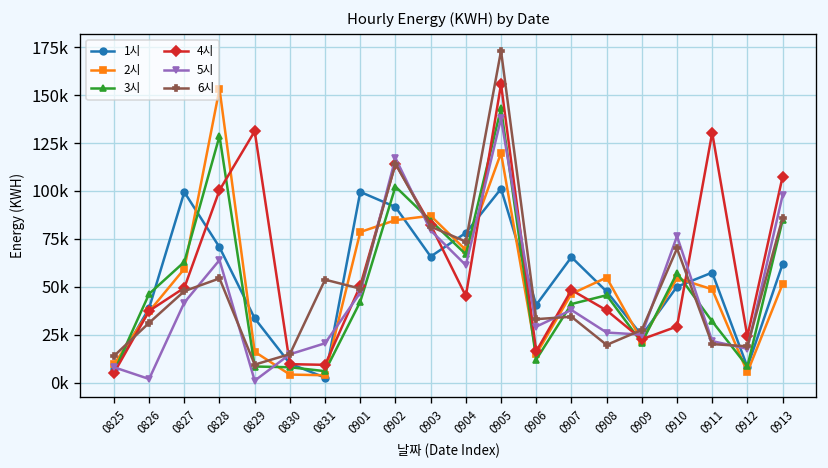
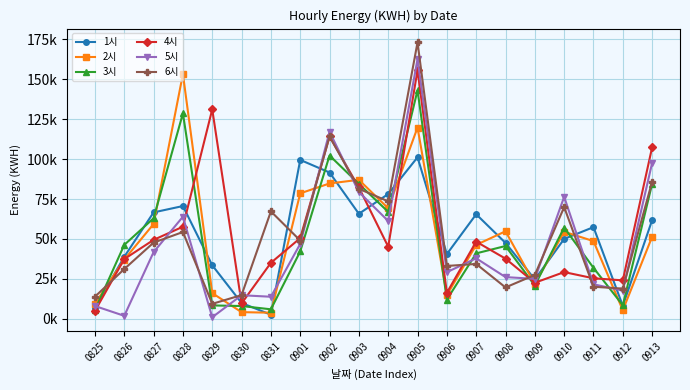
  {
    "1시": {
-     "0827": 99000,
+     "0827": 67000,
      "0828": 71000,
      "0829": 34000,
      "0901": 100000,
      "0902": 92000,
      "0903": 66000,
      "0904": 78000,
      "0905": 101000,
      "0906": 41000,
      "0907": 65000,
      "0908": 48000,
      "0910": 50000,
      "0911": 57000,
      "0913": 62000
    },
    "2시": {
      "0827": 59000,
      "0828": 153000,
      "0829": 16000,
      "0830": 4000,
      "0901": 79000,
      "0902": 85000,
      "0903": 87000,
      "0904": 69000,
      "0905": 120000,
      "0907": 46000,
      "0908": 55000,
      "0910": 55000,
      "0911": 49000,
      "0912": 5000,
      "0913": 51000
    },
    "3시": {
      "0826": 46000,
      "0827": 63000,
      "0828": 129000,
      "0831": 6000,
      "0901": 42000,
      "0902": 102000,
      "0903": 85000,
      "0904": 67000,
      "0905": 143000,
      "0906": 12000,
      "0907": 41000,
      "0908": 46000,
      "0910": 57000,
      "0911": 32000
    },
    "4시": {
      "0827": 49000,
-     "0828": 100000,
+     "0828": 58000,
      "0829": 131000,
-     "0831": 9000,
+     "0831": 35000,
      "0904": 45000,
      "0905": 156000,
      "0907": 48000,
      "0908": 38000,
      "0910": 29000,
-     "0911": 130000,
+     "0911": 25000,
      "0912": 24000,
      "0913": 107000
    },
    "5시": {
      "0826": 2000,
      "0827": 42000,
      "0828": 64000,
      "0829": 1000,
-     "0831": 21000,
+     "0831": 14000,
      "0901": 47000,
      "0902": 117000,
      "0903": 79000,
      "0904": 61000,
-     "0905": 138000,
+     "0905": 163000,
      "0906": 29000,
      "0907": 38000,
      "0908": 26000,
      "0910": 76000,
      "0913": 98000
    },
    "6시": {
      "0825": 14000,
      "0826": 31000,
      "0827": 48000,
      "0828": 54000,
-     "0831": 54000,
+     "0831": 67000,
      "0904": 74000,
      "0905": 173000,
      "0906": 33000,
      "0907": 34000,
      "0908": 20000,
      "0909": 27000,
      "0910": 70000
    }
  }
